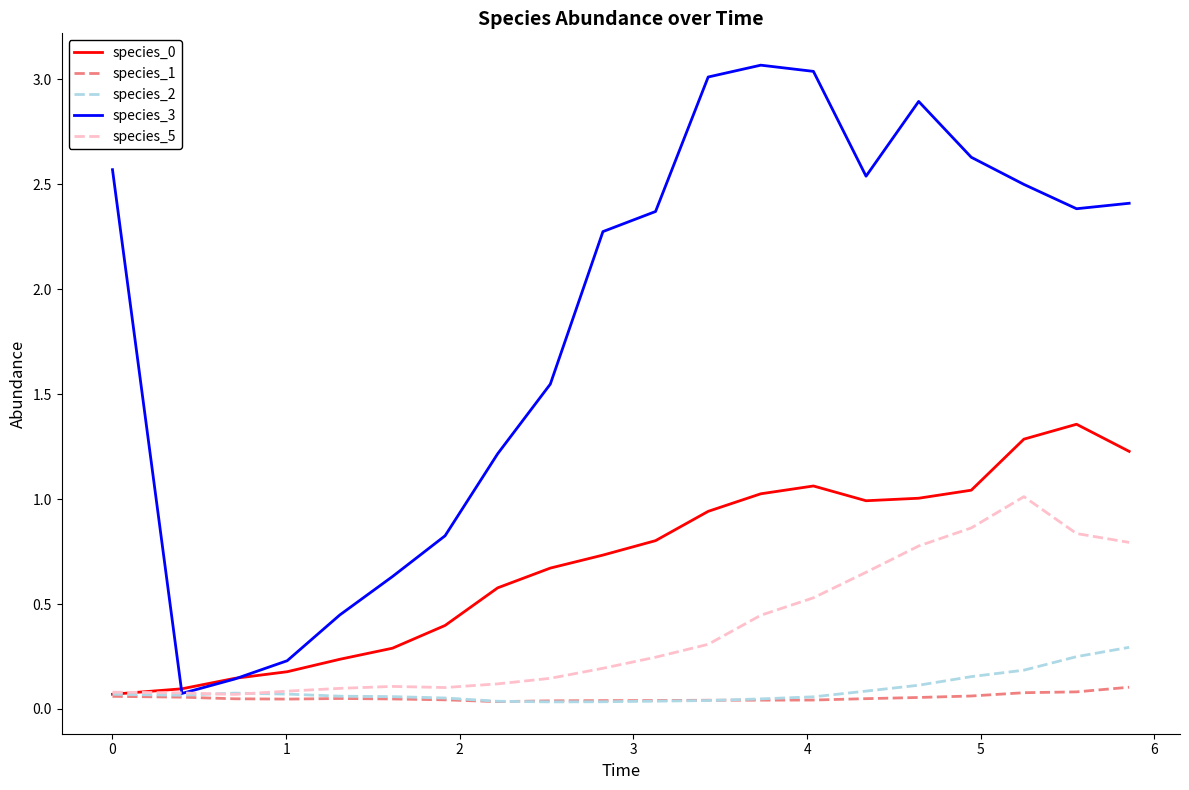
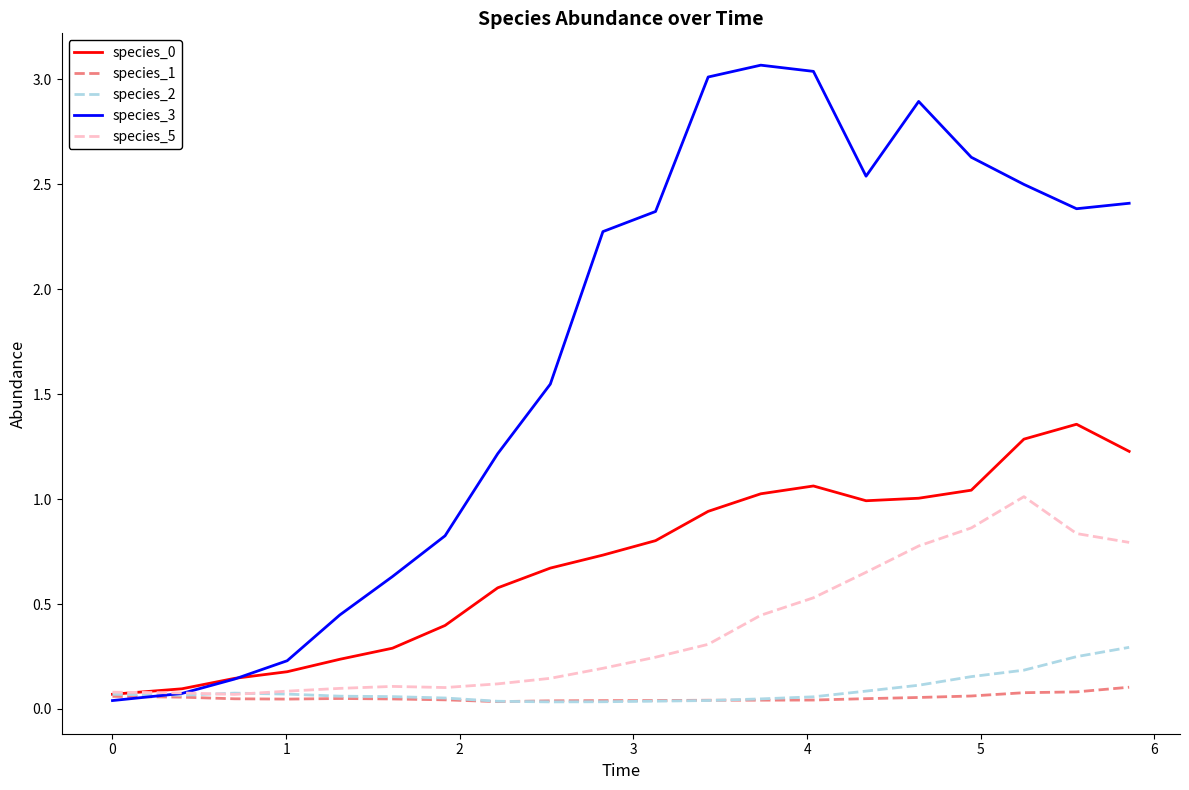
  {
    "species_3": {
-     "0": 2.57
+     "0": 0.04
    }
  }
